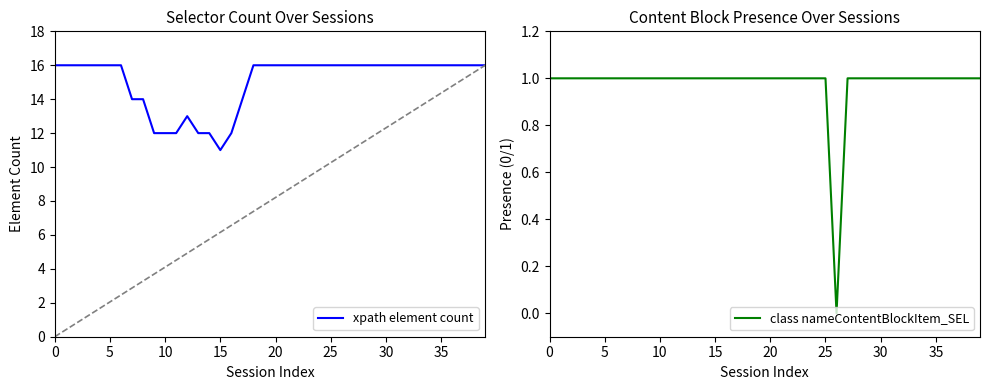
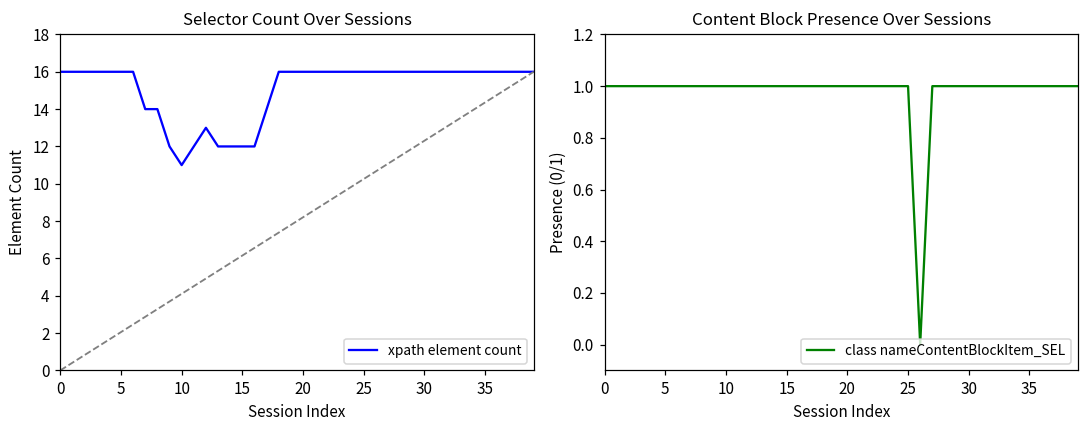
  {
    "Selector Count Over Sessions": {
      "xpath element count": {
        "0": 16,
        "5": 16,
-       "10": 12,
-       "15": 11,
+       "10": 11,
+       "15": 12,
        "20": 16,
        "25": 16,
        "30": 16,
        "35": 16
      }
    },
    "Content Block Presence Over Sessions": {
      "0": 1.00,
      "5": 1.00,
      "10": 1.00,
      "15": 1.00,
      "20": 1.00,
      "25": 1.00,
      "30": 1.00,
      "35": 1.00
    }
  }
